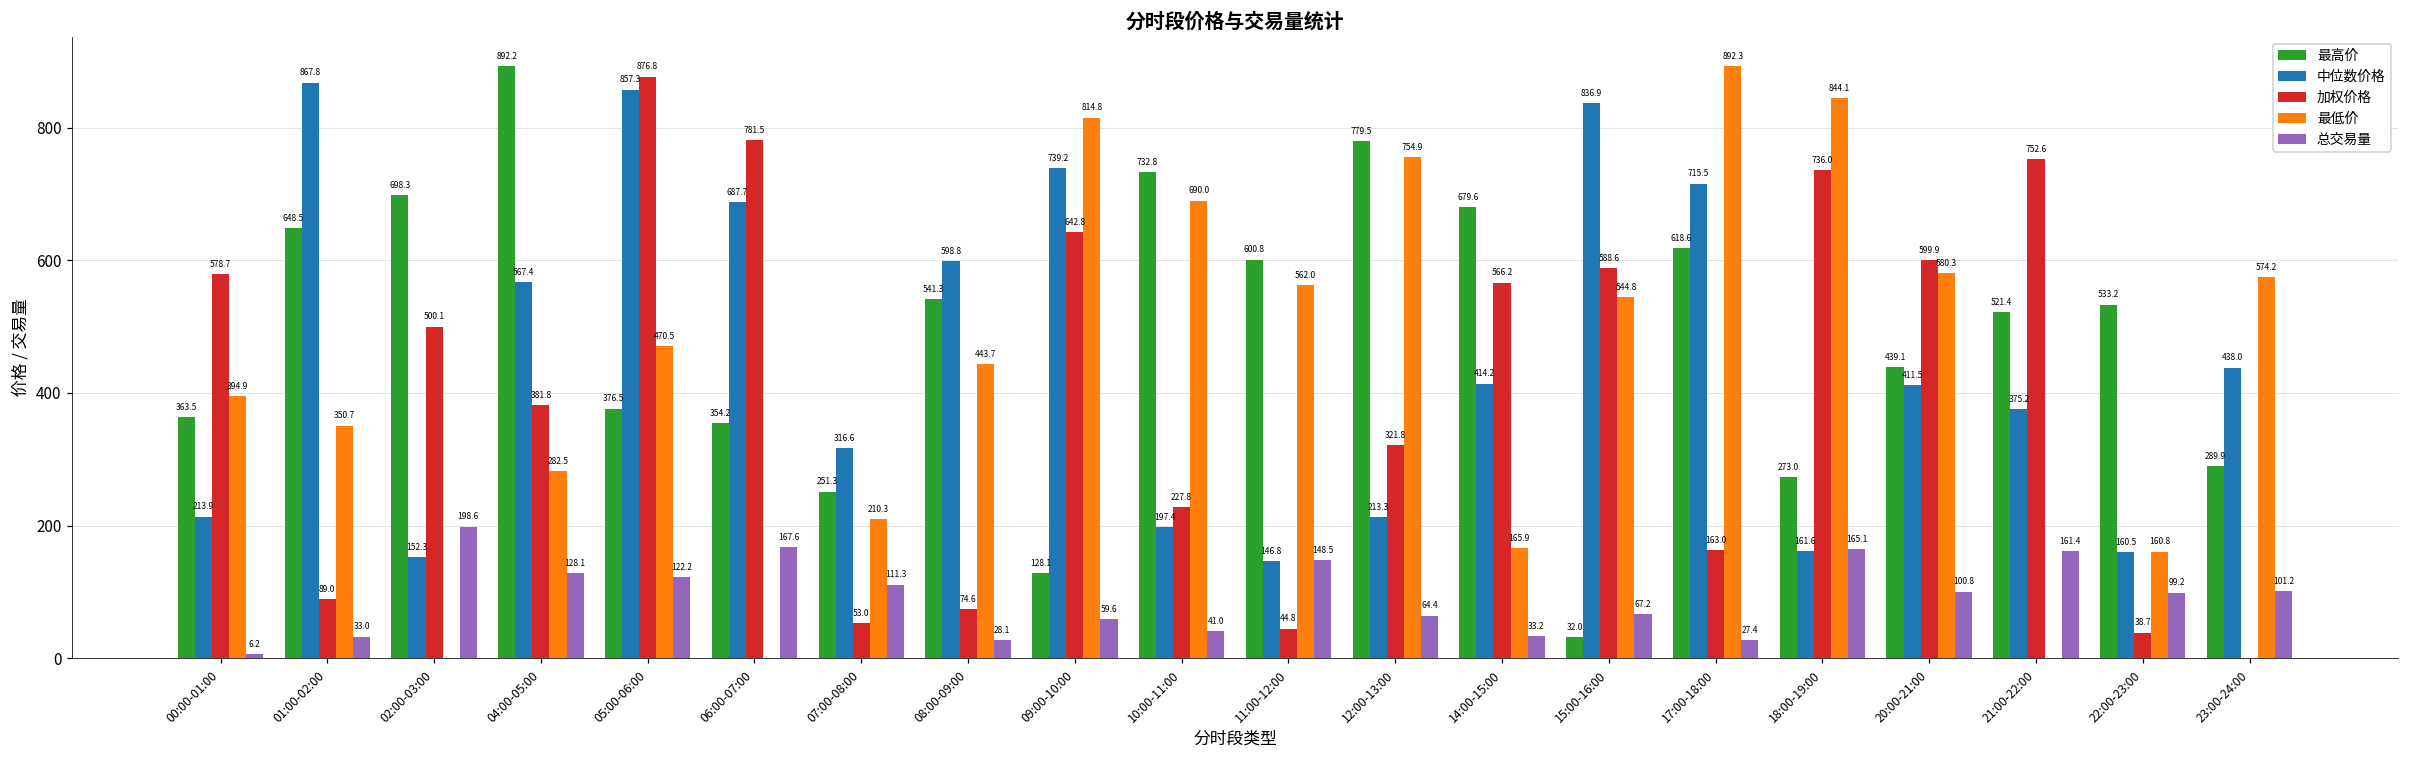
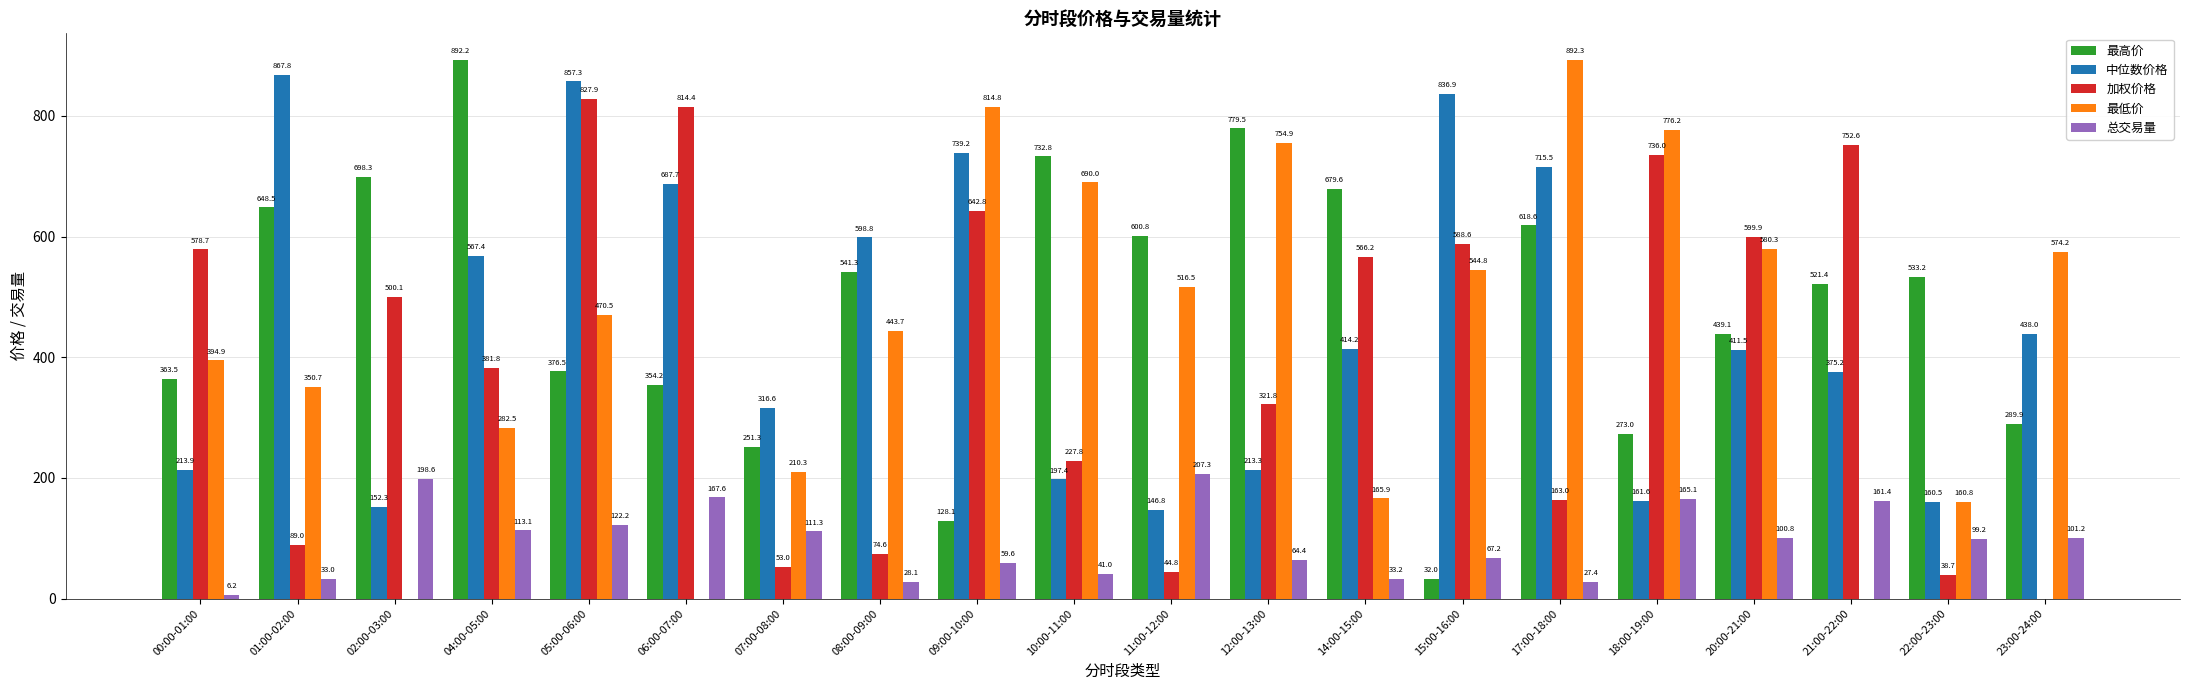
  {
    "最高价": {
      "00:00-01:00": 363.5,
      "01:00-02:00": 648.5,
      "02:00-03:00": 698.3,
      "04:00-05:00": 892.2,
      "05:00-06:00": 376.5,
      "06:00-07:00": 354.2,
      "07:00-08:00": 251.3,
      "08:00-09:00": 541.3,
      "09:00-10:00": 128.1,
      "10:00-11:00": 732.8,
      "11:00-12:00": 600.8,
      "12:00-13:00": 779.5,
      "14:00-15:00": 679.6,
      "15:00-16:00": 32.0,
      "17:00-18:00": 618.6,
      "18:00-19:00": 273.0,
      "20:00-21:00": 439.1,
      "21:00-22:00": 521.4,
      "22:00-23:00": 533.2,
      "23:00-24:00": 289.9
    },
    "中位数价格": {
      "00:00-01:00": 213.9,
      "01:00-02:00": 867.8,
      "02:00-03:00": 152.3,
      "04:00-05:00": 567.4,
      "05:00-06:00": 857.3,
      "06:00-07:00": 687.7,
      "07:00-08:00": 316.6,
      "08:00-09:00": 598.8,
      "09:00-10:00": 739.2,
      "10:00-11:00": 197.4,
      "11:00-12:00": 146.8,
      "12:00-13:00": 213.3,
      "14:00-15:00": 414.2,
      "15:00-16:00": 836.9,
      "17:00-18:00": 715.5,
      "18:00-19:00": 161.6,
      "20:00-21:00": 411.5,
      "21:00-22:00": 375.2,
      "22:00-23:00": 160.5,
      "23:00-24:00": 438.0
    },
    "加权价格": {
      "00:00-01:00": 578.7,
      "01:00-02:00": 89.0,
      "02:00-03:00": 500.1,
      "04:00-05:00": 381.8,
-     "05:00-06:00": 876.8,
-     "06:00-07:00": 781.5,
+     "05:00-06:00": 827.9,
+     "06:00-07:00": 814.4,
      "07:00-08:00": 53.0,
      "08:00-09:00": 74.6,
      "09:00-10:00": 642.8,
      "10:00-11:00": 227.8,
      "11:00-12:00": 44.8,
      "12:00-13:00": 321.8,
      "14:00-15:00": 566.2,
      "15:00-16:00": 588.6,
      "17:00-18:00": 163.0,
      "18:00-19:00": 736.0,
      "20:00-21:00": 599.9,
      "21:00-22:00": 752.6,
      "22:00-23:00": 38.7
    },
    "最低价": {
      "00:00-01:00": 394.9,
      "01:00-02:00": 350.7,
      "04:00-05:00": 282.5,
      "05:00-06:00": 470.5,
      "07:00-08:00": 210.3,
      "08:00-09:00": 443.7,
      "09:00-10:00": 814.8,
      "10:00-11:00": 690.0,
-     "11:00-12:00": 562.0,
+     "11:00-12:00": 516.5,
      "12:00-13:00": 754.9,
      "14:00-15:00": 165.9,
      "15:00-16:00": 544.8,
      "17:00-18:00": 892.3,
-     "18:00-19:00": 844.1,
+     "18:00-19:00": 776.2,
      "20:00-21:00": 580.3,
      "22:00-23:00": 160.8,
      "23:00-24:00": 574.2
    },
    "总交易量": {
      "00:00-01:00": 6.2,
      "01:00-02:00": 33.0,
      "02:00-03:00": 198.6,
-     "04:00-05:00": 128.1,
+     "04:00-05:00": 113.1,
      "05:00-06:00": 122.2,
      "06:00-07:00": 167.6,
      "07:00-08:00": 111.3,
      "08:00-09:00": 28.1,
      "09:00-10:00": 59.6,
      "10:00-11:00": 41.0,
-     "11:00-12:00": 148.5,
+     "11:00-12:00": 207.3,
      "12:00-13:00": 64.4,
      "14:00-15:00": 33.2,
      "15:00-16:00": 67.2,
      "17:00-18:00": 27.4,
      "18:00-19:00": 165.1,
      "20:00-21:00": 100.8,
      "21:00-22:00": 161.4,
      "22:00-23:00": 99.2,
      "23:00-24:00": 101.2
    }
  }
